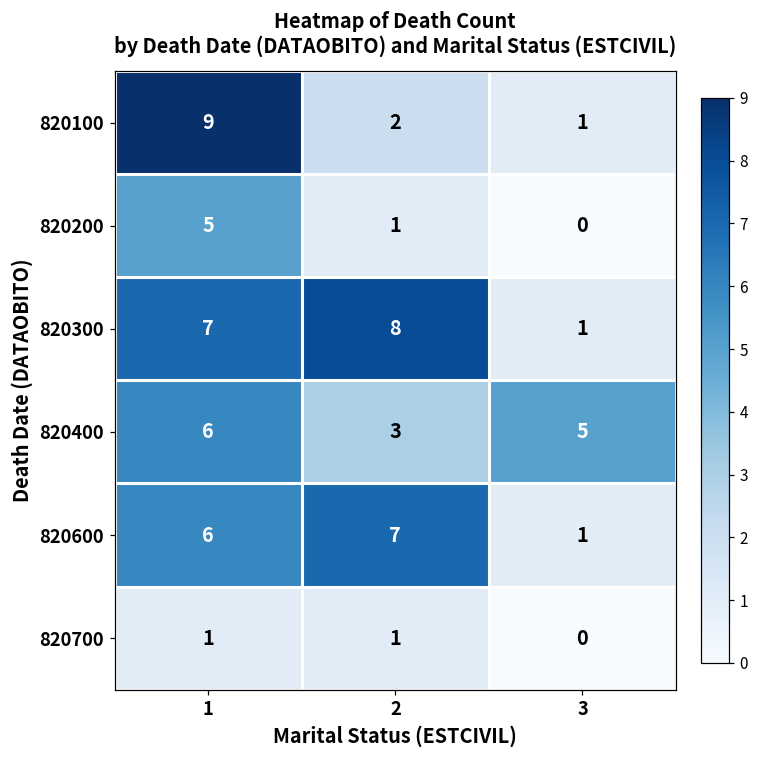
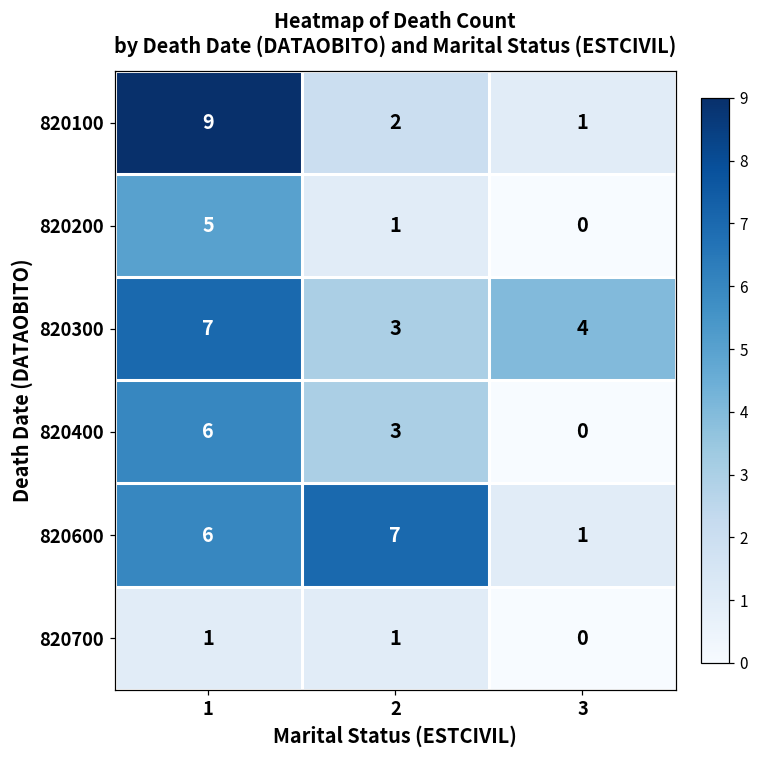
  {
    "820100": {
      "1": 9,
      "2": 2,
      "3": 1
    },
    "820200": {
      "1": 5,
      "2": 1,
      "3": 0
    },
    "820300": {
      "1": 7,
-     "2": 8,
-     "3": 1
+     "2": 3,
+     "3": 4
    },
    "820400": {
      "1": 6,
      "2": 3,
-     "3": 5
+     "3": 0
    },
    "820600": {
      "1": 6,
      "2": 7,
      "3": 1
    },
    "820700": {
      "1": 1,
      "2": 1,
      "3": 0
    }
  }
